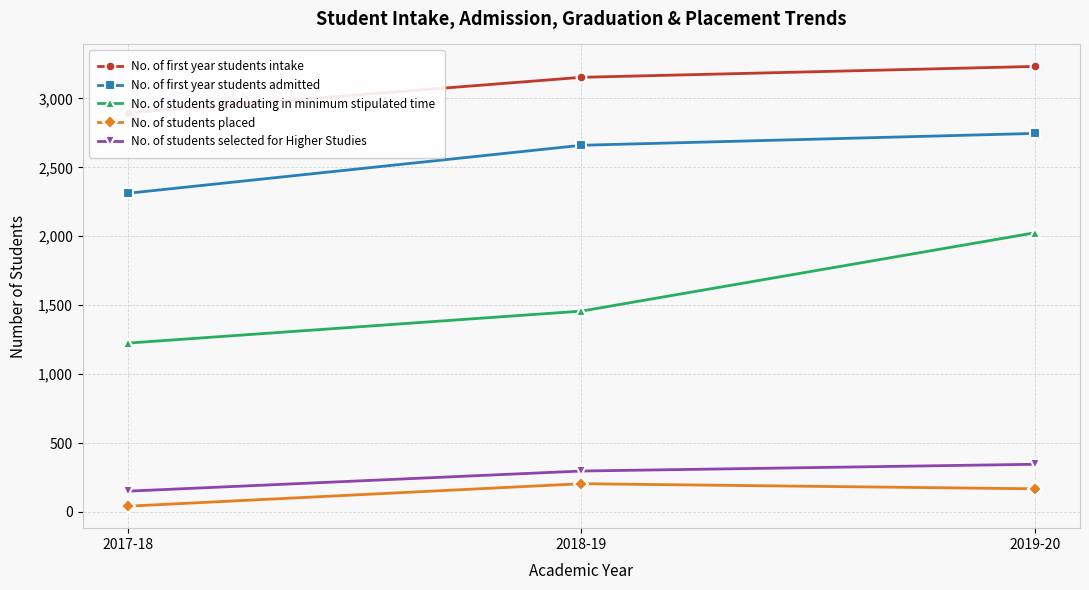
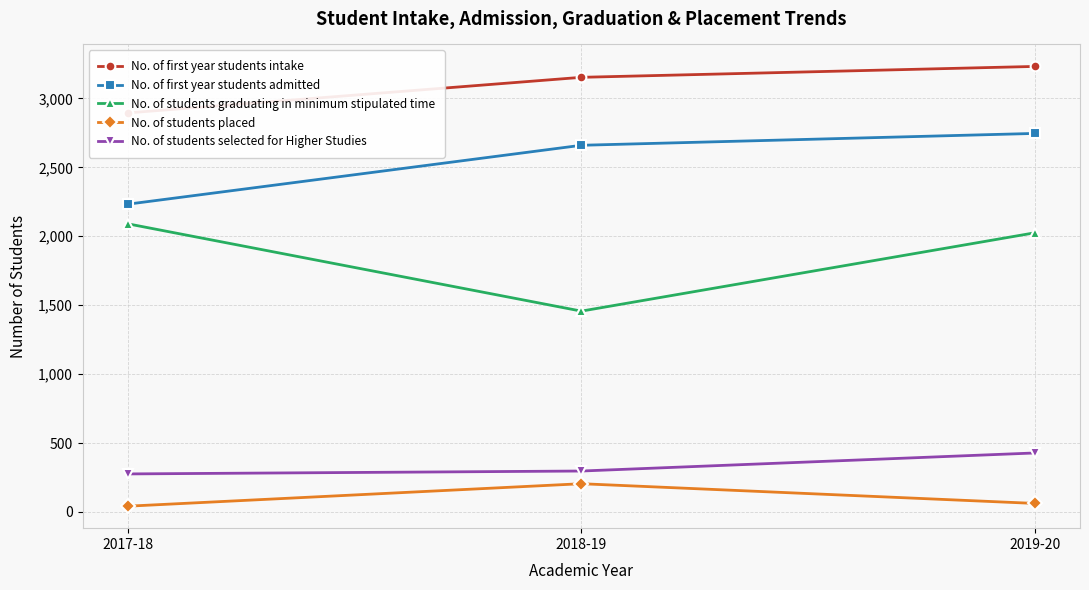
  {
    "No. of first year students intake": {
      "2018-19": "3,150",
      "2019-20": "3,230"
    },
    "No. of first year students admitted": {
-     "2017-18": "2,310",
+     "2017-18": "2,230",
      "2018-19": "2,660",
      "2019-20": "2,750"
    },
    "No. of students graduating in minimum stipulated time": {
-     "2017-18": "1,230",
+     "2017-18": "2,090",
      "2018-19": "1,460",
      "2019-20": "2,030"
    },
    "No. of students placed": {
      "2017-18": "40",
      "2018-19": "210",
-     "2019-20": "170"
+     "2019-20": "60"
    },
    "No. of students selected for Higher Studies": {
-     "2017-18": "150",
+     "2017-18": "280",
      "2018-19": "300",
-     "2019-20": "350"
+     "2019-20": "430"
    }
  }
